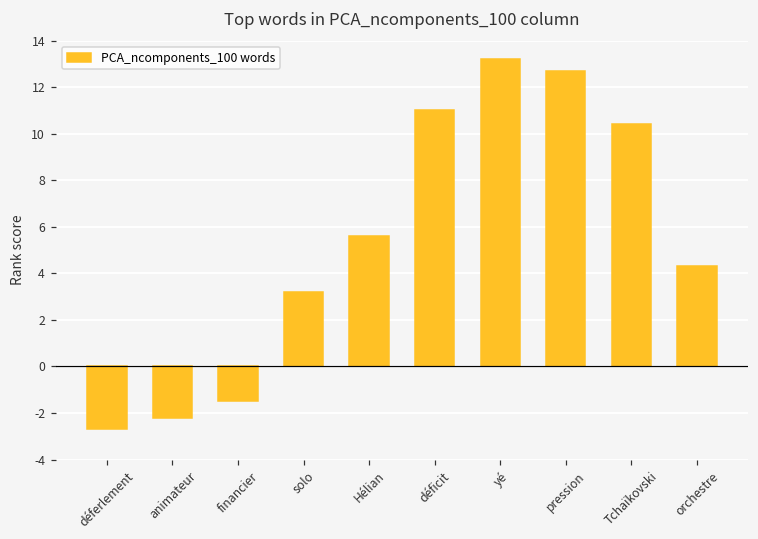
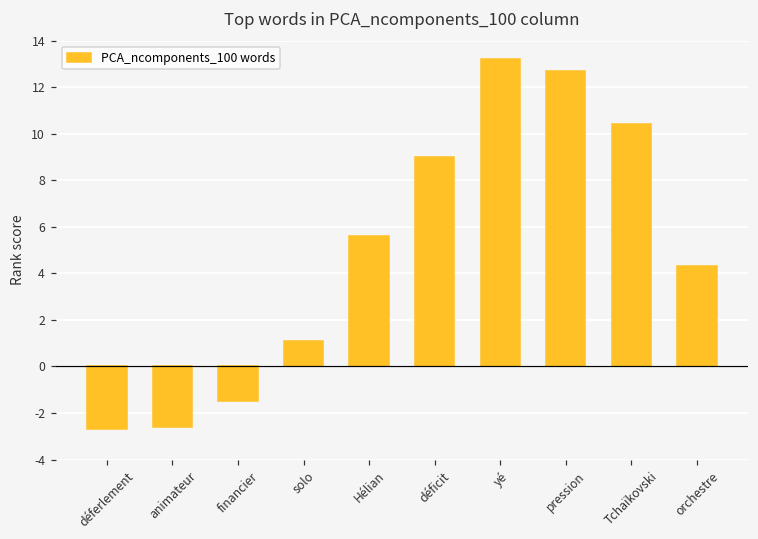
  {
    "déferlement": -2.7,
-   "animateur": -2.2,
+   "animateur": -2.6,
    "financier": -1.5,
-   "solo": 3.2,
+   "solo": 1.1,
    "Hélian": 5.6,
-   "déficit": 11,
+   "déficit": 9,
    "yé": 13.2,
    "pression": 12.7,
    "Tchaïkovski": 10.4,
    "orchestre": 4.3
  }
